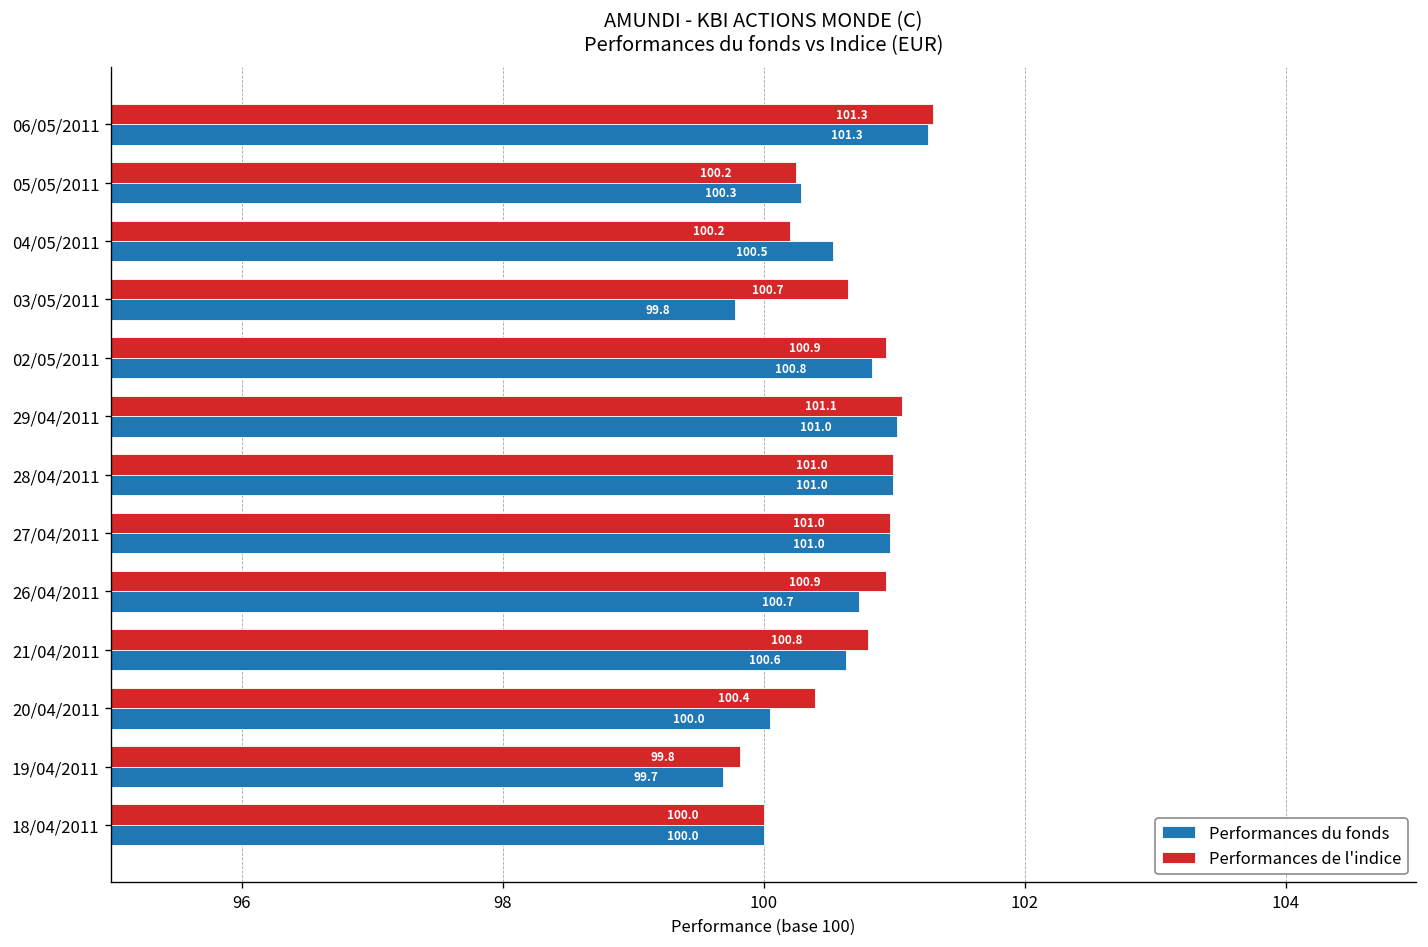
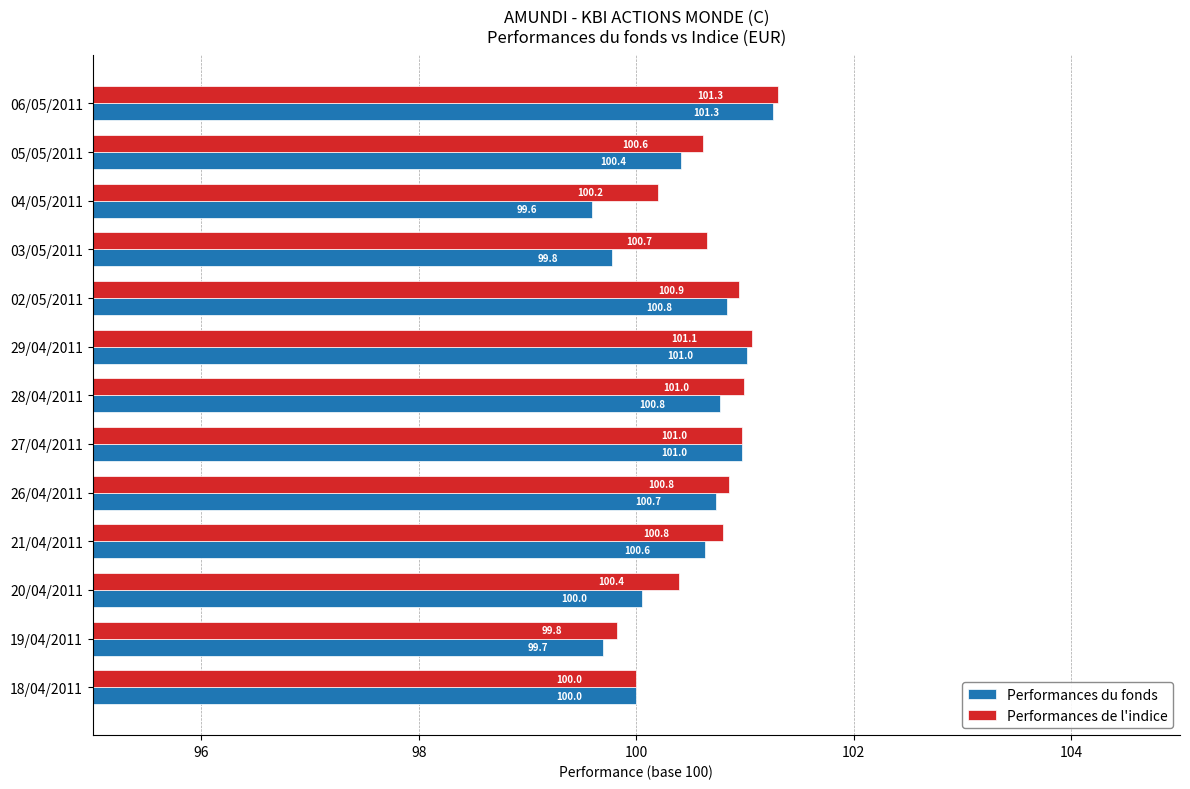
  {
    "Performances du fonds": {
      "06/05/2011": 101.3,
-     "05/05/2011": 100.3,
-     "04/05/2011": 100.5,
+     "05/05/2011": 100.4,
+     "04/05/2011": 99.6,
      "03/05/2011": 99.8,
      "02/05/2011": 100.8,
      "29/04/2011": 101.0,
-     "28/04/2011": 101.0,
+     "28/04/2011": 100.8,
      "27/04/2011": 101.0,
      "26/04/2011": 100.7,
      "21/04/2011": 100.6,
      "20/04/2011": 100.0,
      "19/04/2011": 99.7,
      "18/04/2011": 100.0
    },
    "Performances de l'indice": {
      "06/05/2011": 101.3,
-     "05/05/2011": 100.2,
+     "05/05/2011": 100.6,
      "04/05/2011": 100.2,
      "03/05/2011": 100.7,
      "02/05/2011": 100.9,
      "29/04/2011": 101.1,
      "28/04/2011": 101.0,
      "27/04/2011": 101.0,
-     "26/04/2011": 100.9,
+     "26/04/2011": 100.8,
      "21/04/2011": 100.8,
      "20/04/2011": 100.4,
      "19/04/2011": 99.8,
      "18/04/2011": 100.0
    }
  }
